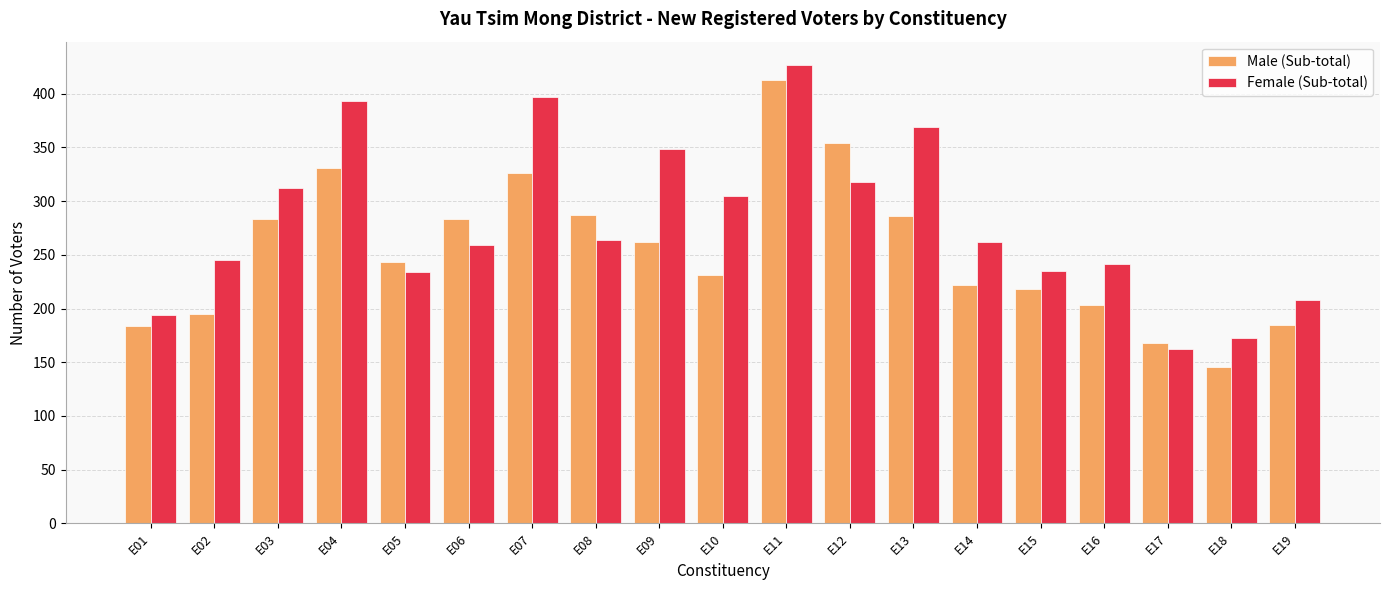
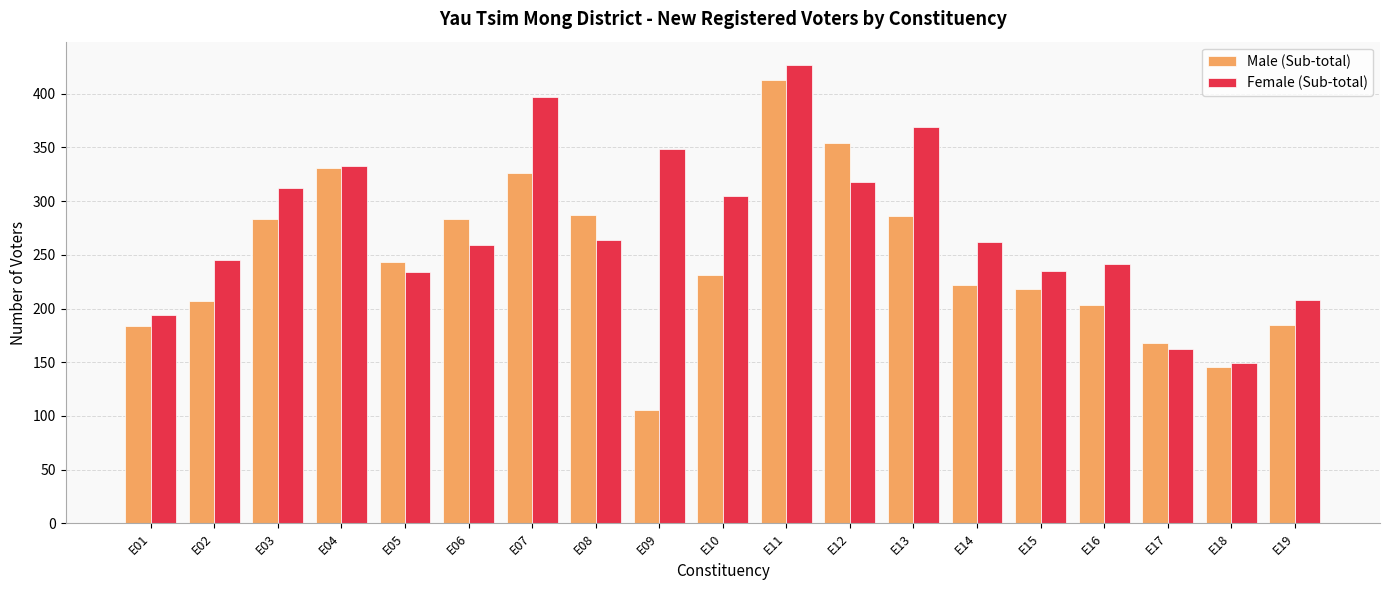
  {
    "Male (Sub-total)": {
      "E01": 184,
-     "E02": 195,
+     "E02": 207,
      "E03": 283,
      "E04": 331,
      "E05": 243,
      "E06": 283,
      "E07": 326,
      "E08": 287,
-     "E09": 262,
+     "E09": 106,
      "E10": 231,
      "E11": 413,
      "E12": 354,
      "E13": 286,
      "E14": 222,
      "E15": 218,
      "E16": 203,
      "E17": 168,
      "E18": 146,
      "E19": 185
    },
    "Female (Sub-total)": {
      "E01": 194,
      "E02": 245,
      "E03": 312,
-     "E04": 393,
+     "E04": 333,
      "E05": 234,
      "E06": 259,
      "E07": 397,
      "E08": 264,
      "E09": 348,
      "E10": 305,
      "E11": 427,
      "E12": 318,
      "E13": 369,
      "E14": 262,
      "E15": 235,
      "E16": 241,
      "E17": 162,
-     "E18": 173,
+     "E18": 149,
      "E19": 208
    }
  }
